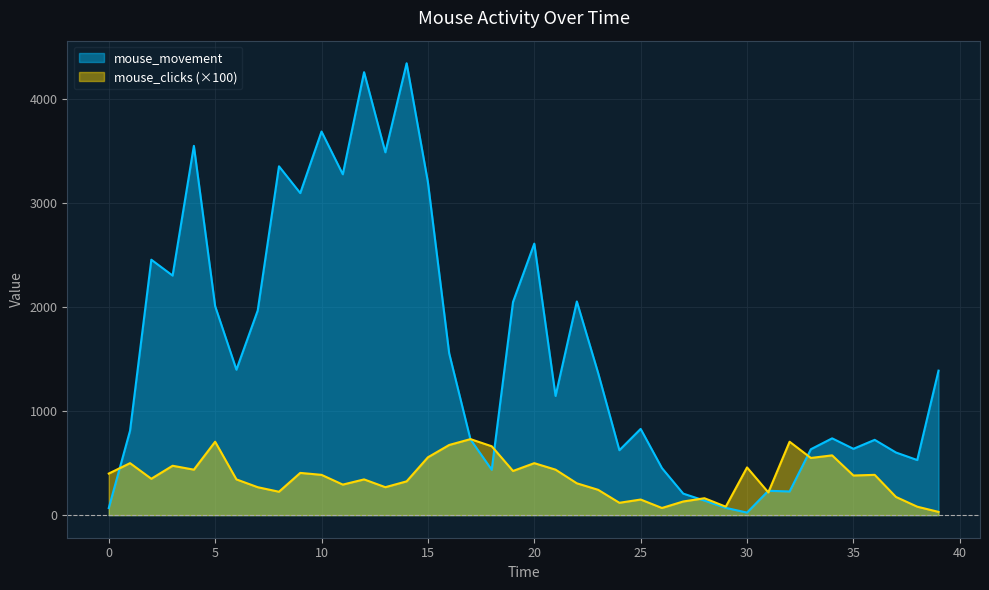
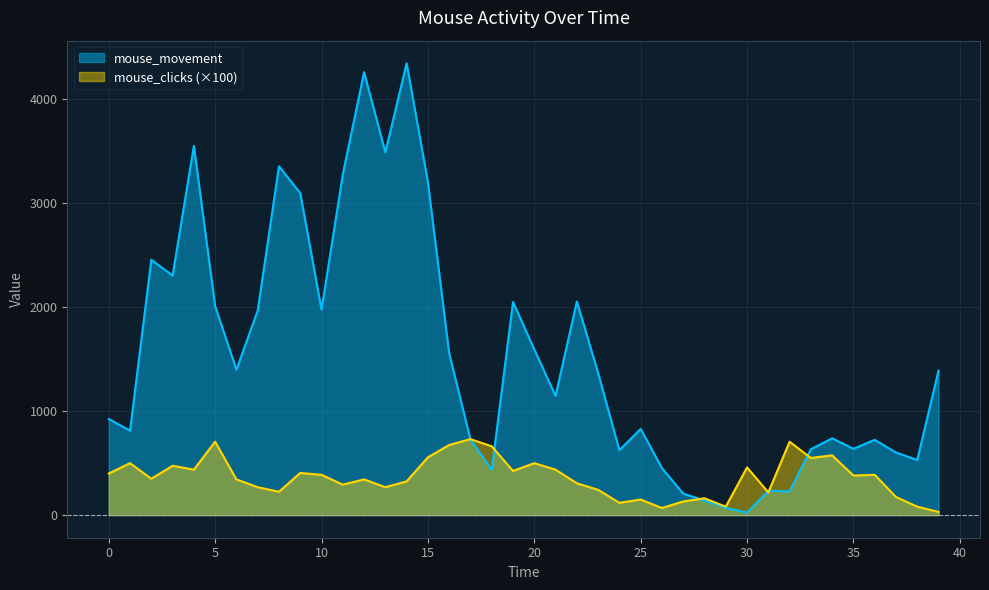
  {
    "mouse_movement": {
-     "0": 70,
+     "0": 920,
      "5": 2010,
-     "10": 3690,
+     "10": 1980,
      "15": 3200,
-     "20": 2610,
+     "20": 1590,
      "25": 830,
      "30": 20,
      "35": 640
    },
    "mouse_clicks (×100)": {
      "0": 400,
      "5": 710,
      "10": 390,
      "15": 560,
      "20": 500,
      "25": 150,
      "30": 460,
      "35": 380
    }
  }
